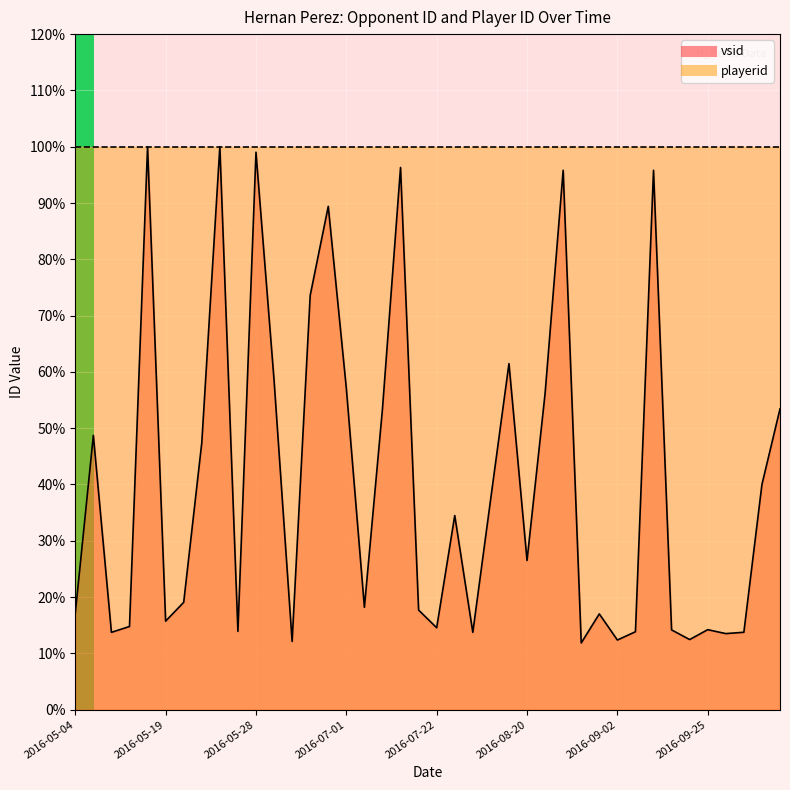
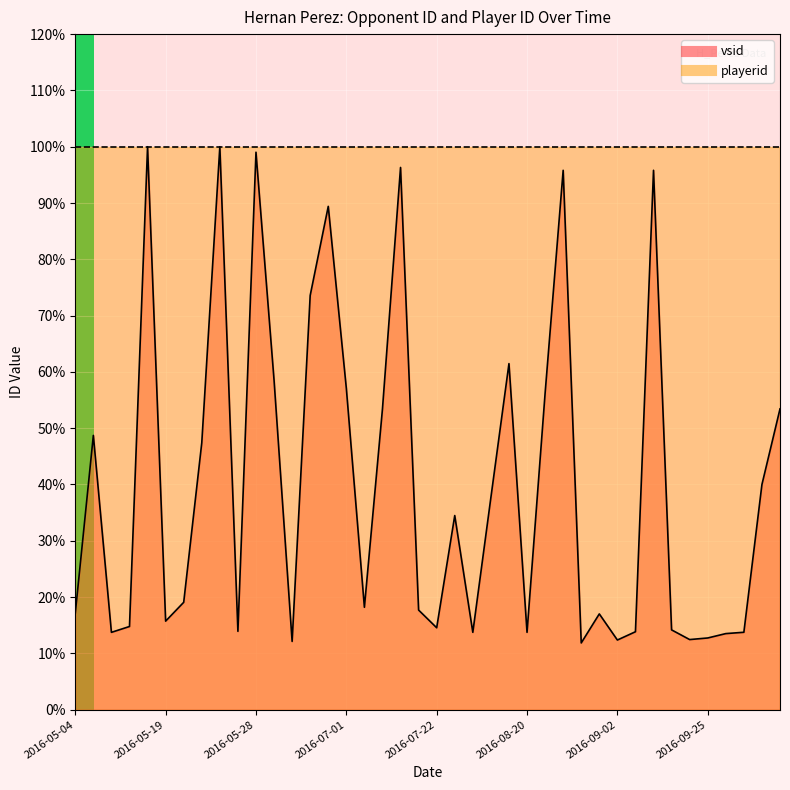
  {
    "vsid": {
      "2016-05-28": "99%",
      "2016-07-22": "15%",
-     "2016-08-20": "27%",
+     "2016-08-20": "14%",
      "2016-09-02": "12%",
-     "2016-09-25": "14%"
+     "2016-09-25": "13%"
    },
    "playerid": {
      "2016-05-28": "100%",
      "2016-07-22": "100%",
      "2016-08-20": "100%",
      "2016-09-02": "100%",
      "2016-09-25": "100%"
    }
  }
